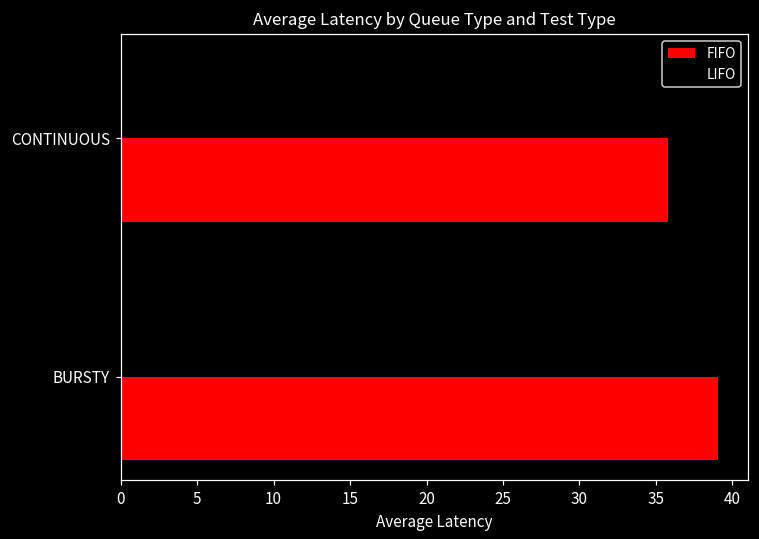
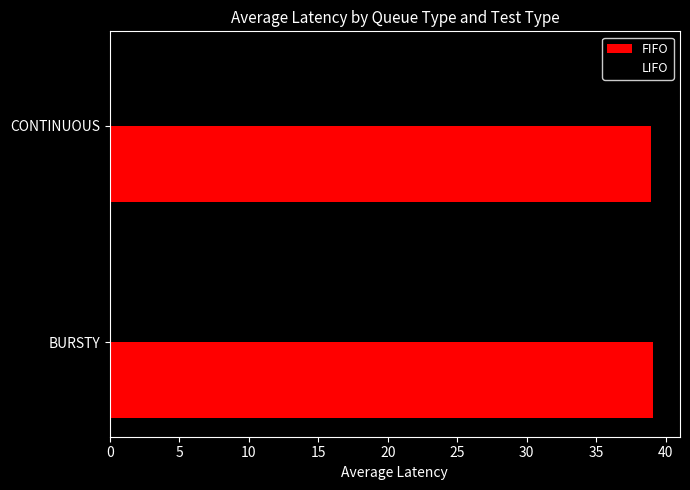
  {
    "FIFO": {
-     "CONTINUOUS": 35.8,
+     "CONTINUOUS": 38.9,
      "BURSTY": 39.1
    },
    "LIFO": {
      "CONTINUOUS": 6.6,
      "BURSTY": 7.6
    }
  }
